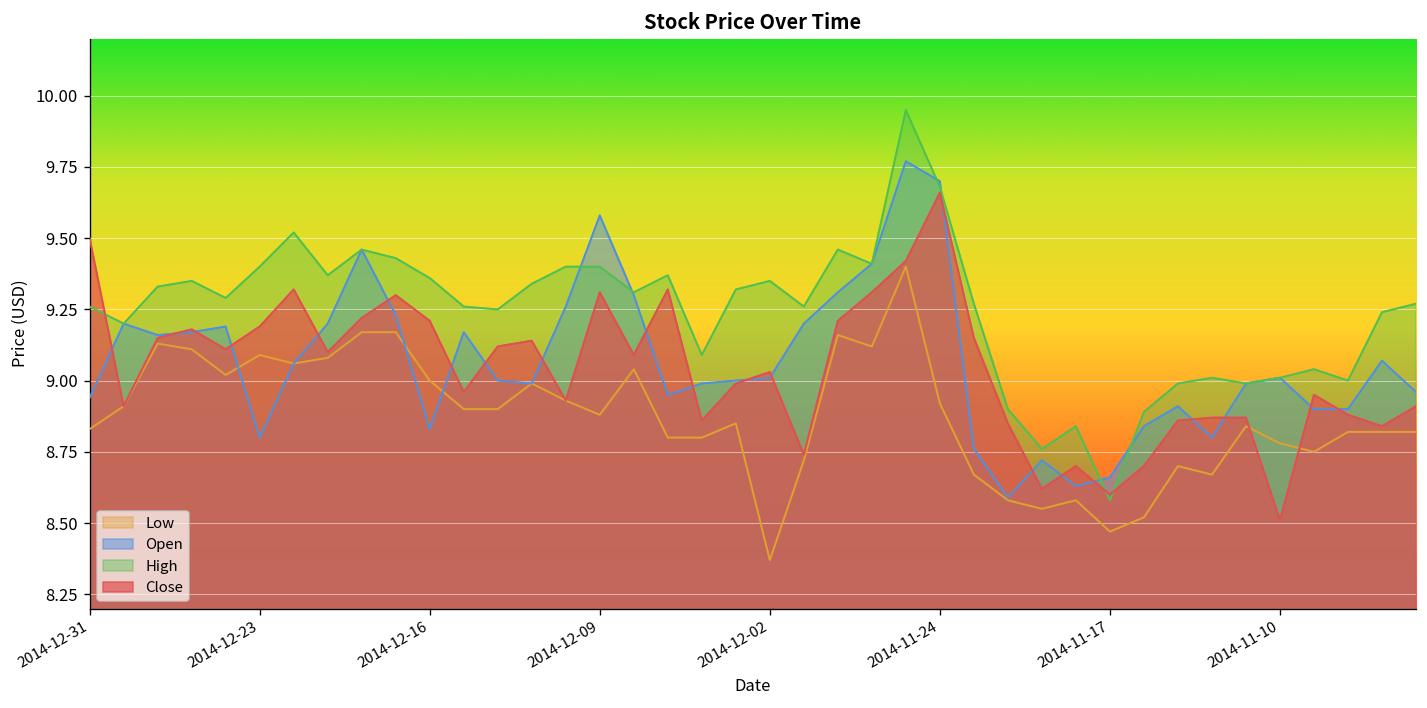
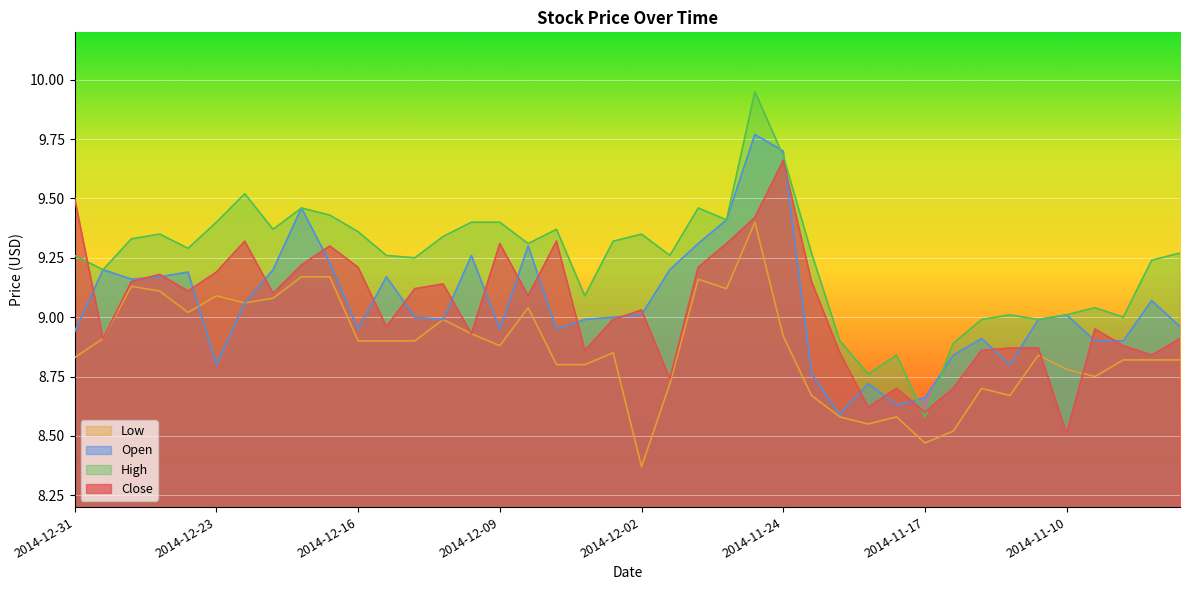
  {
    "Low": {
      "2014-12-31": 8.83,
      "2014-12-23": 9.1,
-     "2014-12-16": 9.0,
+     "2014-12-16": 8.9,
      "2014-12-09": 8.88,
      "2014-12-02": 8.37,
      "2014-11-24": 8.92,
      "2014-11-17": 8.47,
      "2014-11-10": 8.78
    },
    "Open": {
      "2014-12-31": 8.94,
      "2014-12-23": 8.80,
-     "2014-12-16": 8.83,
-     "2014-12-09": 9.58,
+     "2014-12-16": 8.95,
+     "2014-12-09": 8.95,
      "2014-12-02": 9.01,
      "2014-11-24": 9.70,
      "2014-11-17": 8.66
    },
    "High": {
      "2014-12-31": 9.26,
      "2014-12-23": 9.40,
      "2014-12-16": 9.36,
      "2014-12-09": 9.40,
      "2014-12-02": 9.35,
      "2014-11-24": 9.68,
      "2014-11-17": 8.58
    },
    "Close": {
      "2014-12-31": 9.50,
      "2014-12-23": 9.19,
      "2014-12-16": 9.21,
      "2014-12-09": 9.31,
      "2014-12-02": 9.03,
      "2014-11-24": 9.66,
      "2014-11-17": 8.60,
      "2014-11-10": 8.51
    }
  }
